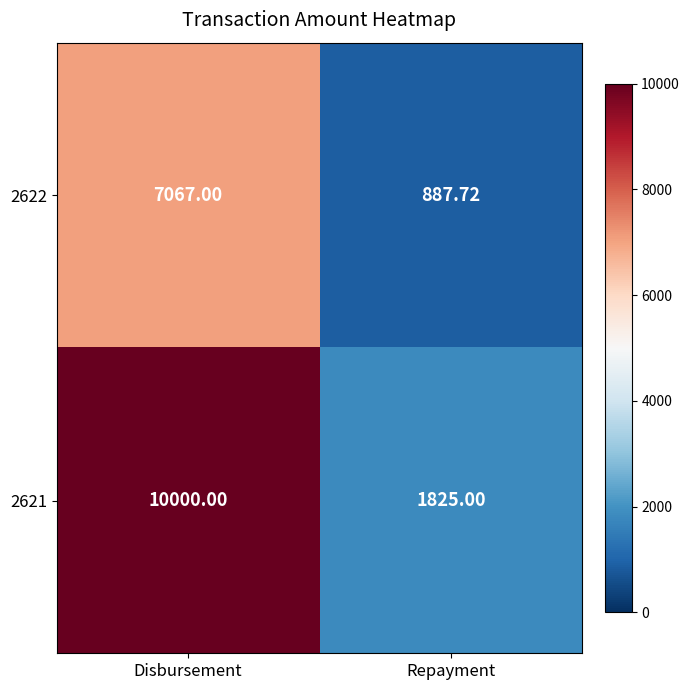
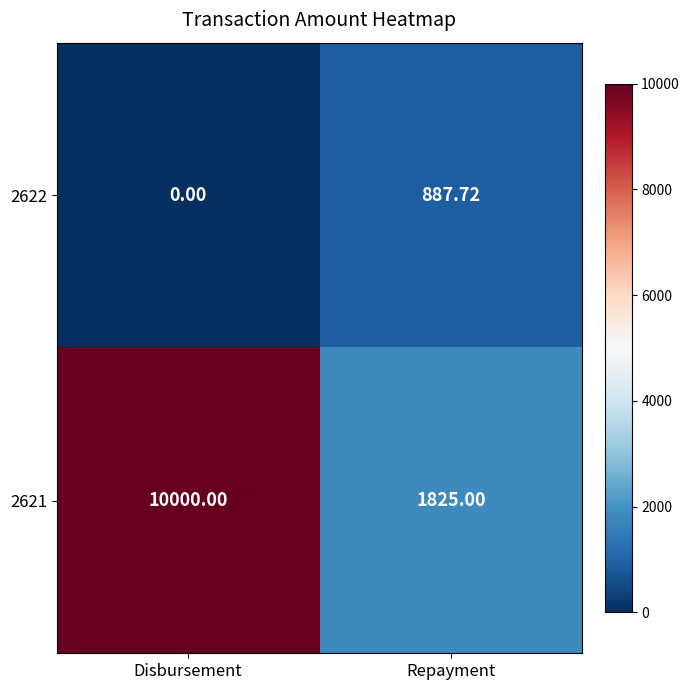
  {
    "2622": {
-     "Disbursement": 7067.00,
+     "Disbursement": 0.00,
      "Repayment": 887.72
    },
    "2621": {
      "Disbursement": 10000.00,
      "Repayment": 1825.00
    }
  }
